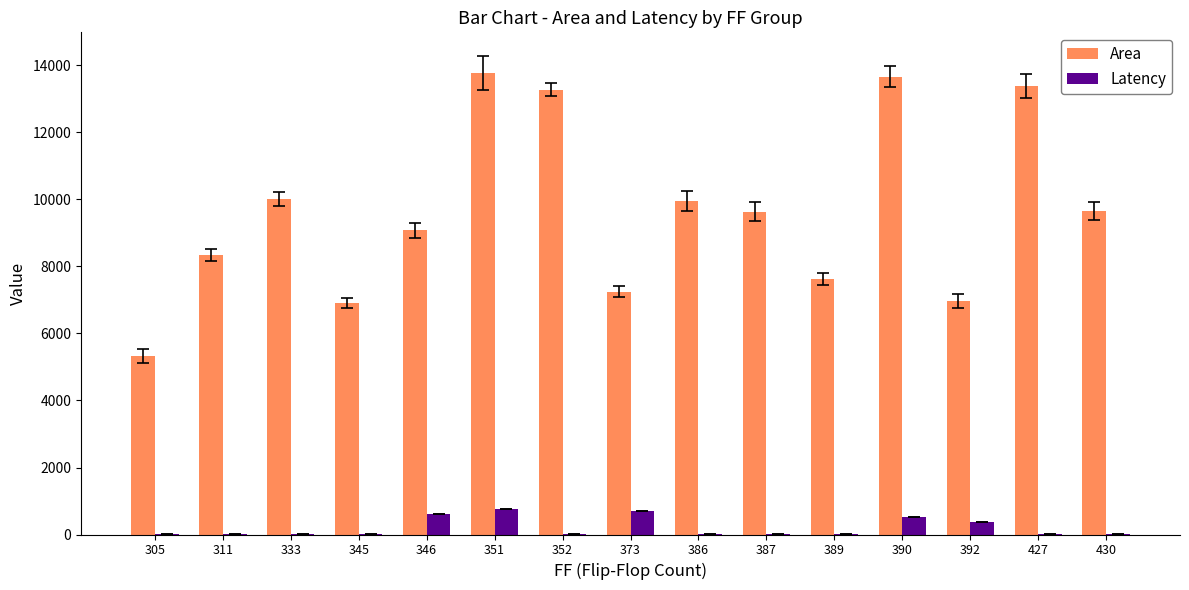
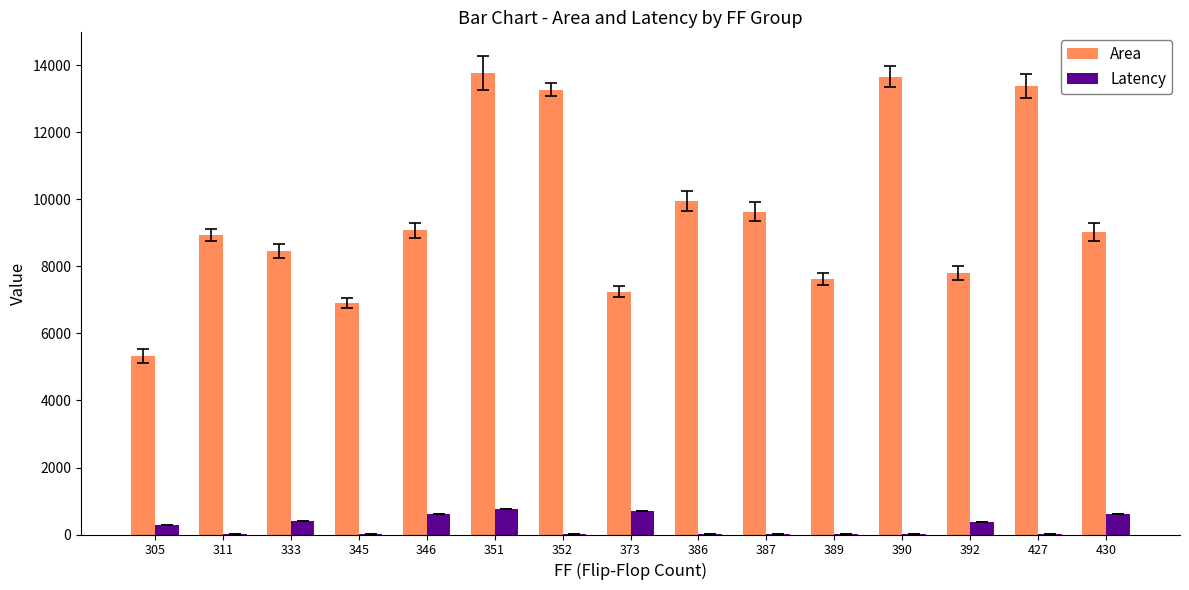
  {
    "Area": {
      "305": 5300,
-     "311": 8300,
-     "333": 10000,
+     "311": 9000,
+     "333": 8500,
      "345": 6900,
      "346": 9100,
      "351": 13800,
      "352": 13300,
      "373": 7200,
      "386": 9900,
      "387": 9600,
      "389": 7600,
      "390": 13700,
-     "392": 7000,
+     "392": 7800,
      "427": 13400,
-     "430": 9700
+     "430": 9000
    },
    "Latency": {
-     "305": 0,
-     "333": 0,
+     "305": 300,
+     "333": 400,
      "346": 600,
      "351": 800,
      "373": 700,
-     "390": 500,
+     "390": 0,
      "392": 400,
-     "430": 0
+     "430": 600
    }
  }
